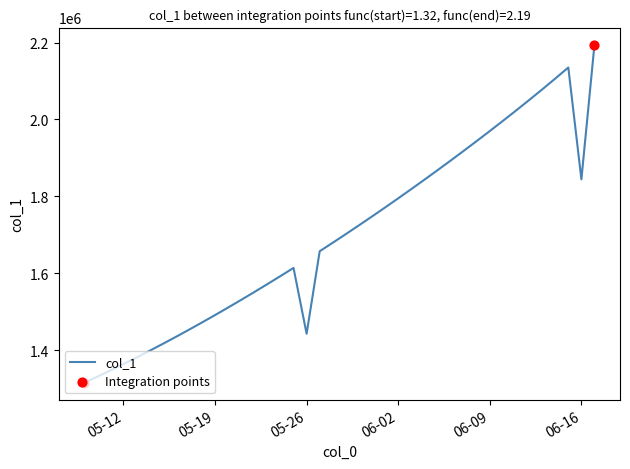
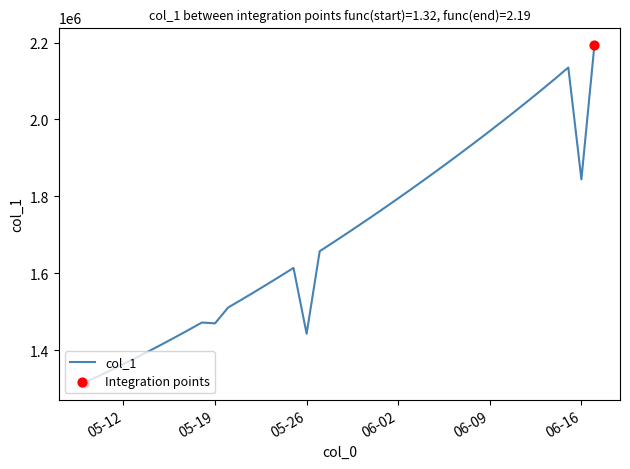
  {
    "col_1": {
-     "05-19": 1490000,
+     "05-19": 1470000,
      "05-26": 1440000,
      "06-02": 1790000,
      "06-09": 1970000,
      "06-16": 1840000
    }
  }
